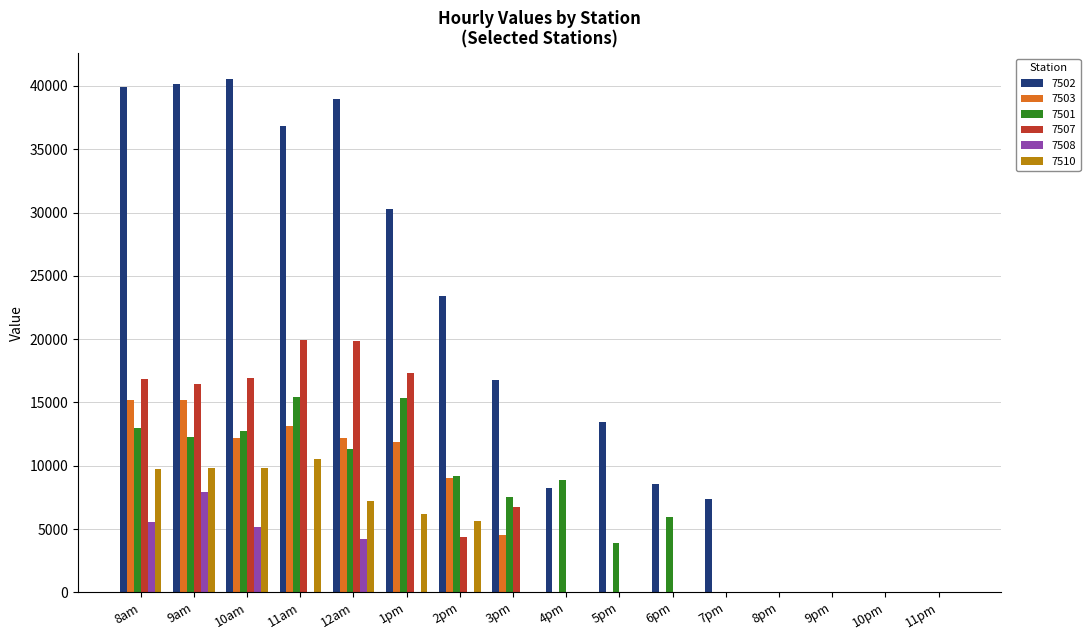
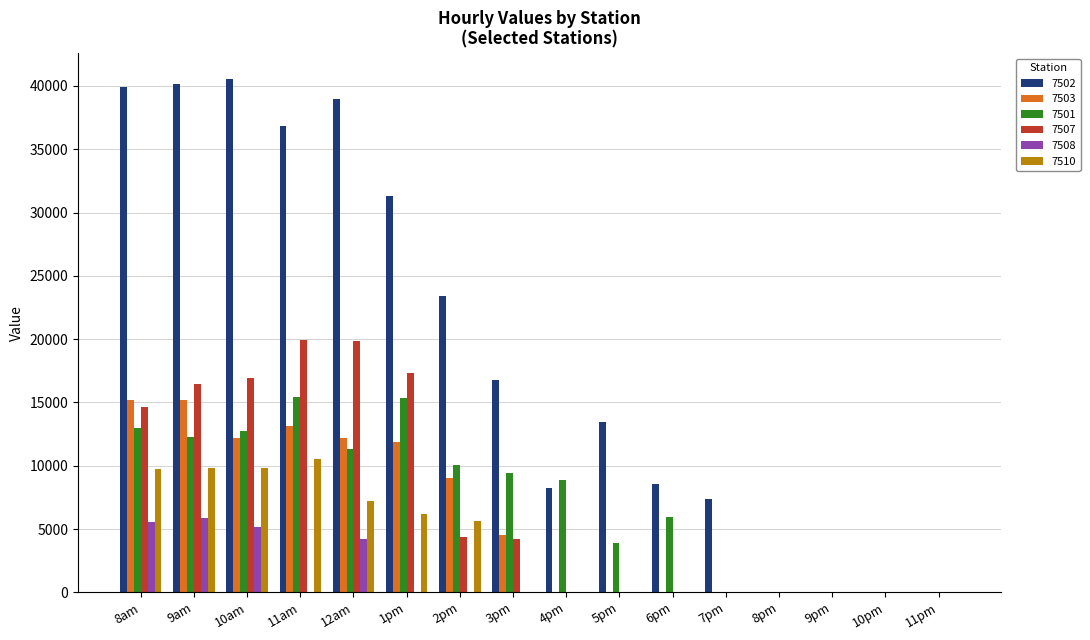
  {
    "7502": {
      "8am": 39900,
      "9am": 40200,
      "10am": 40600,
      "11am": 36800,
      "12am": 39000,
-     "1pm": 30300,
+     "1pm": 31300,
      "2pm": 23400,
      "3pm": 16800,
      "4pm": 8300,
      "5pm": 13400,
      "6pm": 8500,
      "7pm": 7400,
      "8pm": 0,
      "9pm": 0,
      "10pm": 0,
      "11pm": 0
    },
    "7501": {
      "8am": 12900,
      "9am": 12300,
      "10am": 12800,
      "11am": 15400,
      "12am": 11300,
      "1pm": 15300,
-     "2pm": 9200,
-     "3pm": 7500,
+     "2pm": 10100,
+     "3pm": 9400,
      "4pm": 8900,
      "5pm": 3900,
      "6pm": 6000,
      "7pm": 0,
      "8pm": 0,
      "9pm": 0,
      "10pm": 0,
      "11pm": 0
    },
    "7507": {
-     "8am": 16800,
+     "8am": 14600,
      "9am": 16500,
      "10am": 16900,
      "11am": 20000,
      "12am": 19900,
      "1pm": 17300,
      "2pm": 4400,
-     "3pm": 6800,
+     "3pm": 4200,
      "4pm": 0,
      "5pm": 0,
      "6pm": 0,
      "7pm": 0,
      "8pm": 0,
      "9pm": 0,
      "10pm": 0,
      "11pm": 0
    },
    "7508": {
      "8am": 5600,
-     "9am": 7900,
+     "9am": 5900,
      "10am": 5200,
      "11am": 0,
      "12am": 4300,
      "1pm": 0,
      "2pm": 0,
      "3pm": 0,
      "4pm": 0,
      "5pm": 0,
      "6pm": 0,
      "7pm": 0,
      "8pm": 0,
      "9pm": 0,
      "10pm": 0,
      "11pm": 0
    }
  }
